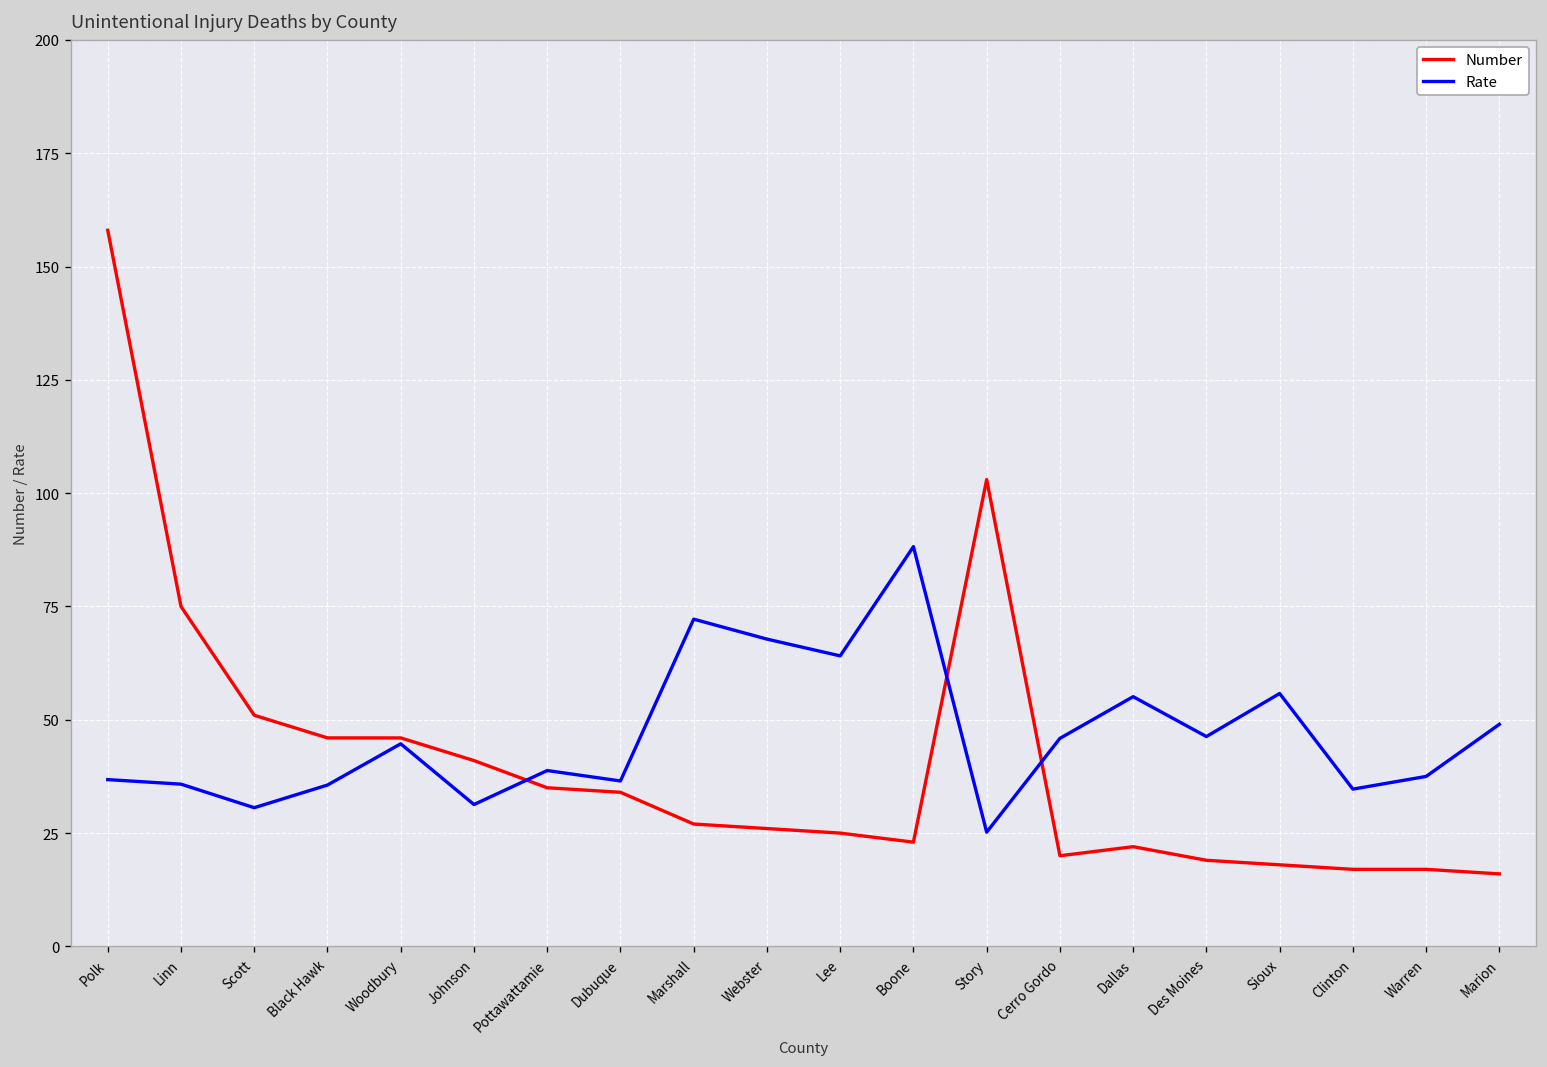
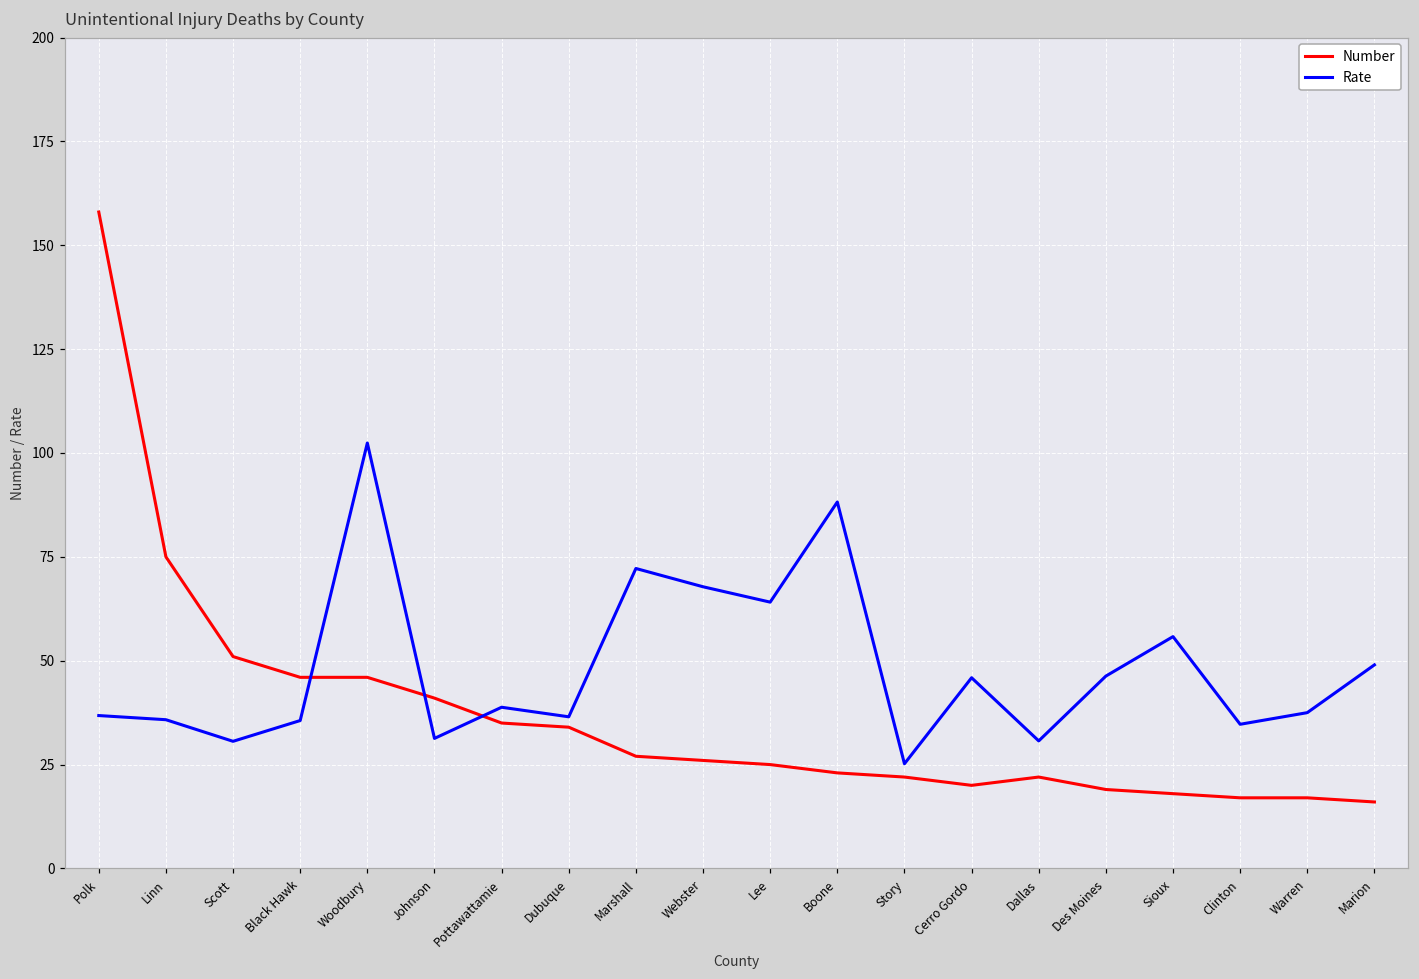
  {
    "Number": {
      "Polk": 158,
      "Linn": 75,
      "Scott": 51,
      "Black Hawk": 46,
      "Woodbury": 46,
      "Johnson": 41,
      "Pottawattamie": 35,
      "Dubuque": 34,
      "Marshall": 27,
      "Webster": 26,
      "Lee": 25,
      "Boone": 23,
-     "Story": 103,
+     "Story": 22,
      "Cerro Gordo": 20,
      "Dallas": 22,
      "Des Moines": 19,
      "Sioux": 18,
      "Clinton": 17,
      "Warren": 17,
      "Marion": 16
    },
    "Rate": {
      "Polk": 37,
      "Linn": 36,
      "Scott": 31,
      "Black Hawk": 36,
-     "Woodbury": 45,
+     "Woodbury": 102,
      "Johnson": 31,
      "Pottawattamie": 39,
      "Dubuque": 37,
      "Marshall": 72,
      "Webster": 68,
      "Lee": 64,
      "Boone": 88,
      "Story": 25,
      "Cerro Gordo": 46,
-     "Dallas": 55,
+     "Dallas": 31,
      "Des Moines": 46,
      "Sioux": 56,
      "Clinton": 35,
      "Warren": 38,
      "Marion": 49
    }
  }
